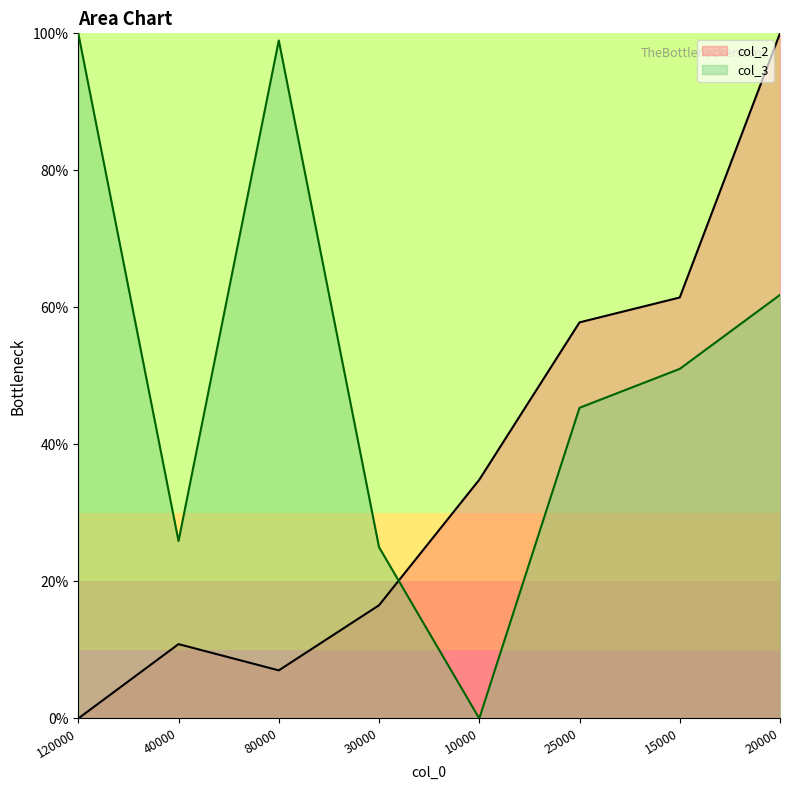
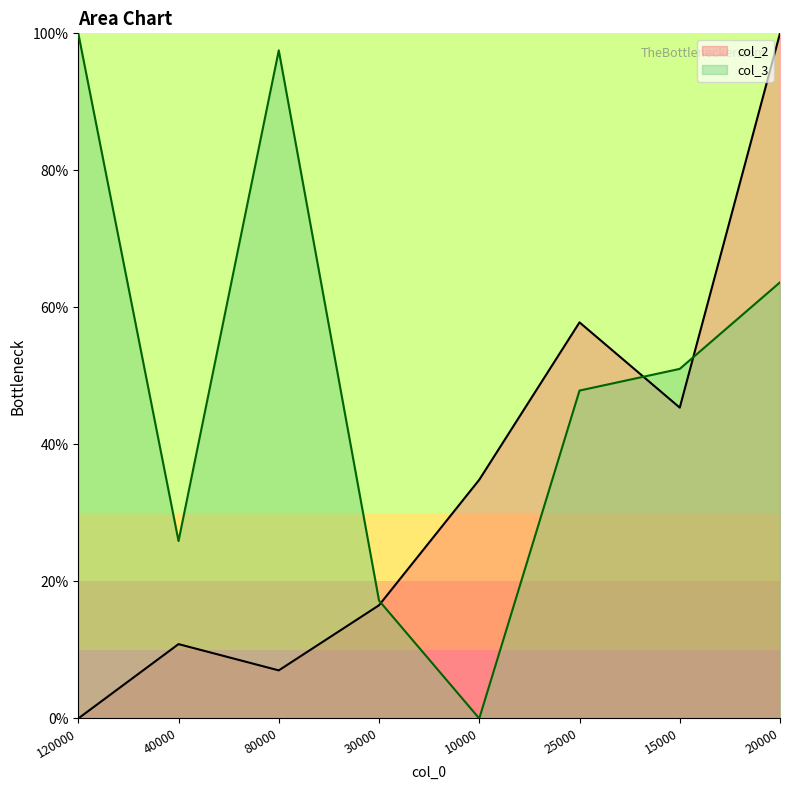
  {
    "col_2": {
      "120000": "0%",
      "40000": "11%",
      "80000": "7%",
      "30000": "17%",
      "10000": "35%",
      "25000": "58%",
-     "15000": "61%",
+     "15000": "45%",
      "20000": "100%"
    },
    "col_3": {
      "120000": "100%",
      "40000": "26%",
-     "80000": "99%",
-     "30000": "25%",
+     "80000": "98%",
+     "30000": "17%",
      "10000": "0%",
-     "25000": "45%",
+     "25000": "48%",
      "15000": "51%",
-     "20000": "62%"
+     "20000": "64%"
    }
  }
